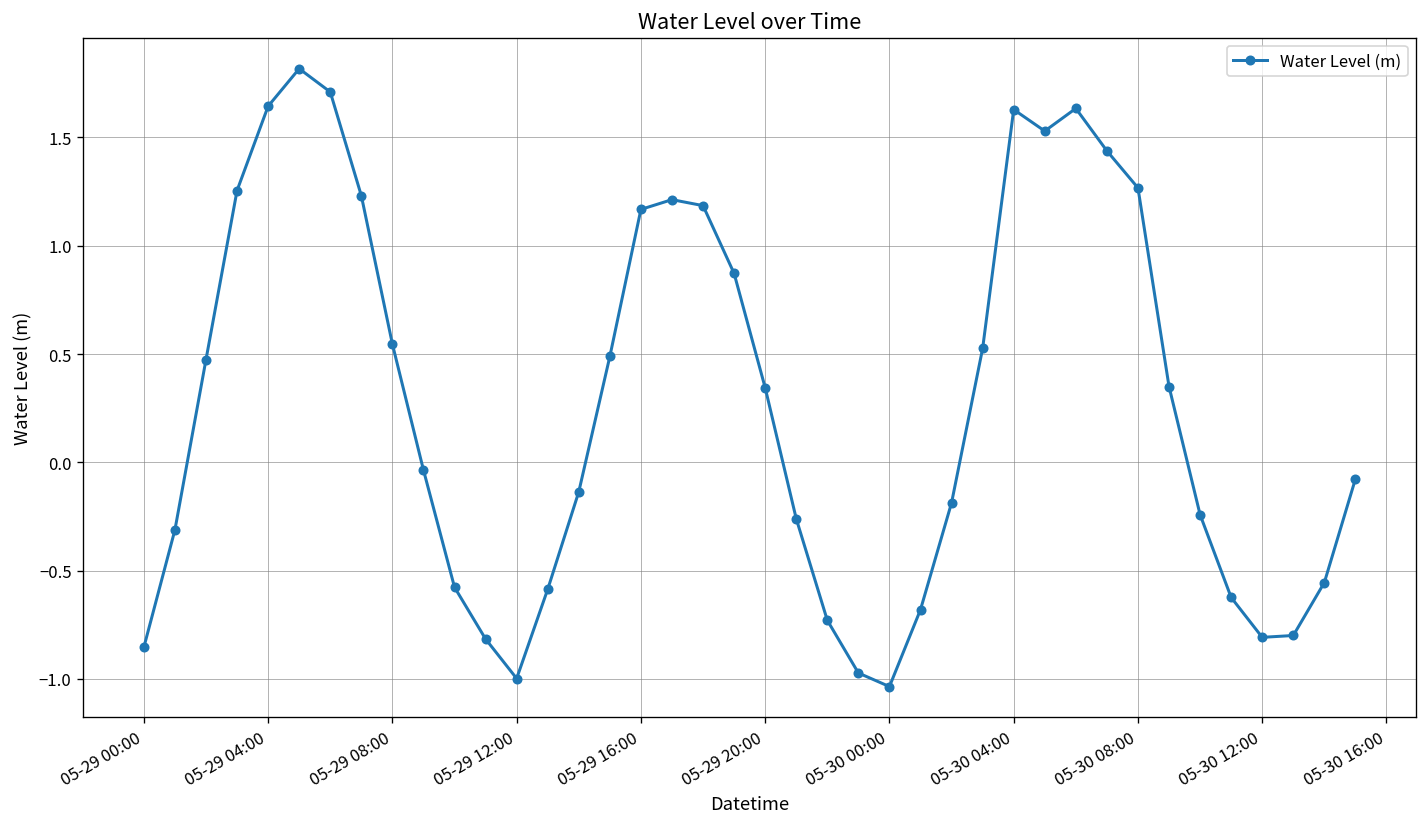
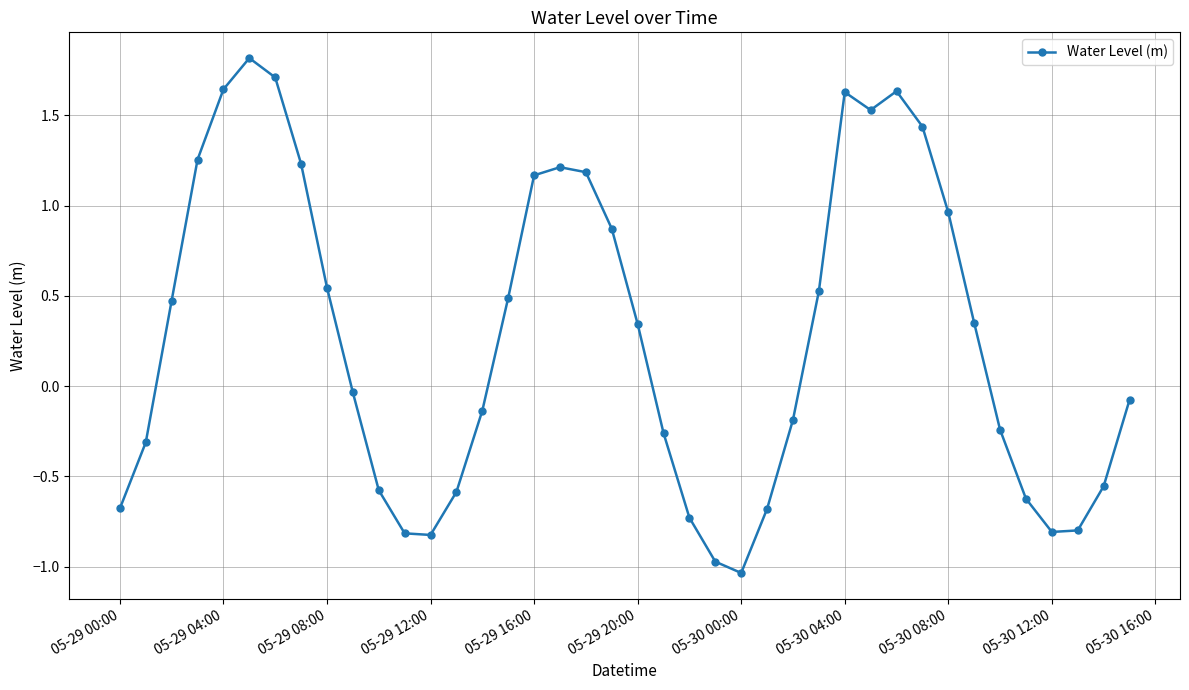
  {
-   "05-29 00:00": -0.85,
+   "05-29 00:00": -0.68,
    "05-29 04:00": 1.64,
    "05-29 08:00": 0.55,
-   "05-29 12:00": -1.00,
+   "05-29 12:00": -0.82,
    "05-29 16:00": 1.17,
    "05-29 20:00": 0.34,
    "05-30 00:00": -1.04,
    "05-30 04:00": 1.63,
-   "05-30 08:00": 1.27,
+   "05-30 08:00": 0.96,
    "05-30 12:00": -0.81
  }
